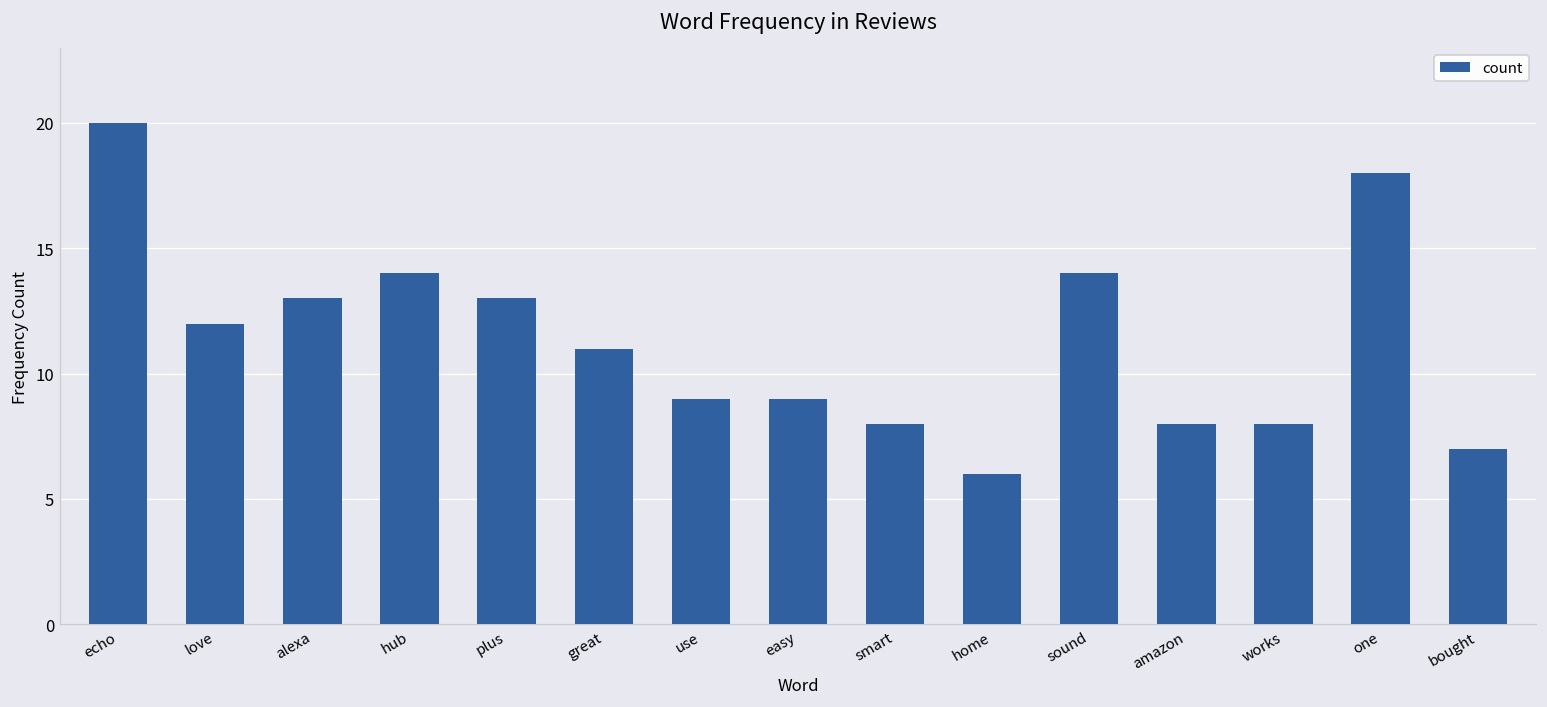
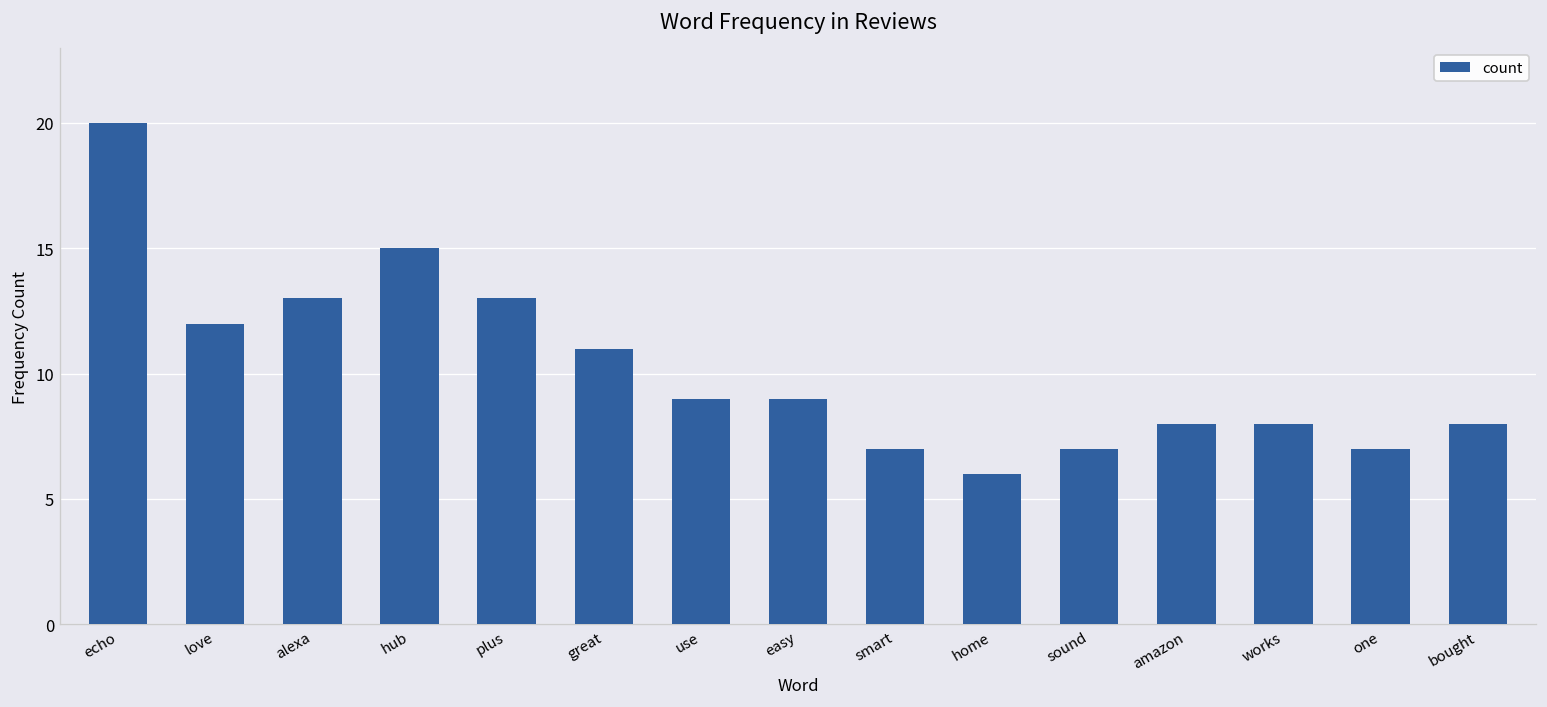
  {
    "echo": 20,
    "love": 12,
    "alexa": 13,
-   "hub": 14,
+   "hub": 15,
    "plus": 13,
    "great": 11,
    "use": 9,
    "easy": 9,
-   "smart": 8,
+   "smart": 7,
    "home": 6,
-   "sound": 14,
+   "sound": 7,
    "amazon": 8,
    "works": 8,
-   "one": 18,
-   "bought": 7
+   "one": 7,
+   "bought": 8
  }
